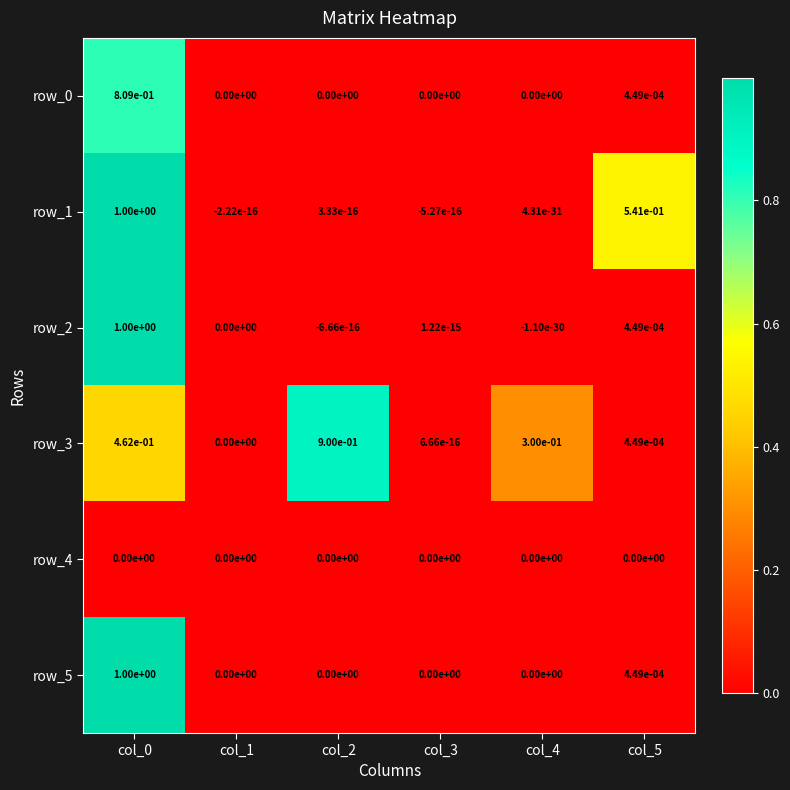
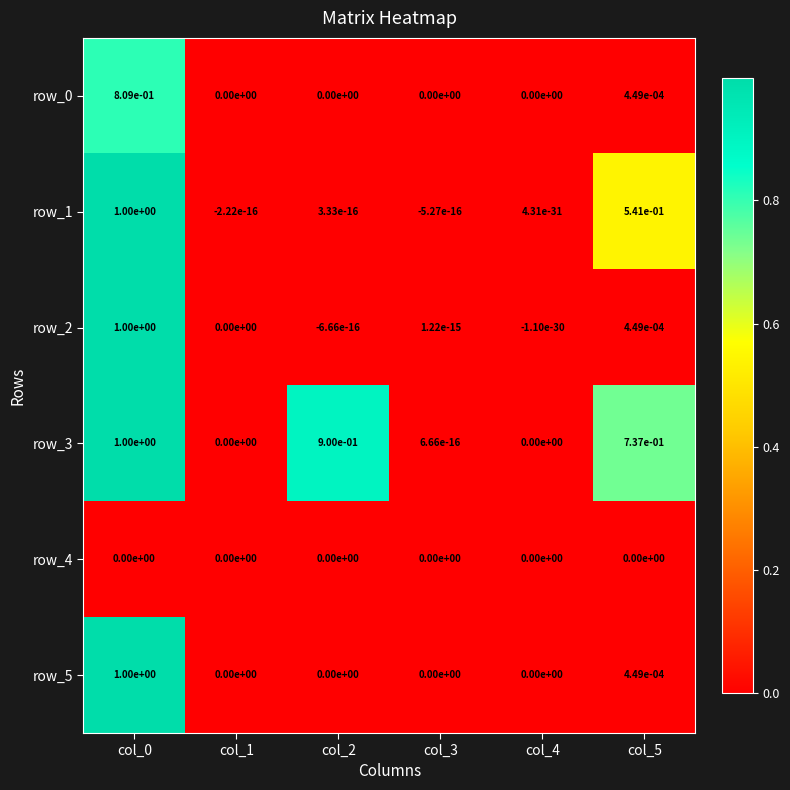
  {
    "row_0": {
      "col_0": "8.09e-01",
      "col_1": "0.00e+00",
      "col_2": "0.00e+00",
      "col_3": "0.00e+00",
      "col_4": "0.00e+00",
      "col_5": "4.49e-04"
    },
    "row_1": {
      "col_0": "1.00e+00",
      "col_1": "-2.22e-16",
      "col_2": "3.33e-16",
      "col_3": "-5.27e-16",
      "col_4": "4.31e-31",
      "col_5": "5.41e-01"
    },
    "row_2": {
      "col_0": "1.00e+00",
      "col_1": "0.00e+00",
      "col_2": "-6.66e-16",
      "col_3": "1.22e-15",
      "col_4": "-1.10e-30",
      "col_5": "4.49e-04"
    },
    "row_3": {
-     "col_0": "4.62e-01",
+     "col_0": "1.00e+00",
      "col_1": "0.00e+00",
      "col_2": "9.00e-01",
      "col_3": "6.66e-16",
-     "col_4": "3.00e-01",
-     "col_5": "4.49e-04"
+     "col_4": "0.00e+00",
+     "col_5": "7.37e-01"
    },
    "row_4": {
      "col_0": "0.00e+00",
      "col_1": "0.00e+00",
      "col_2": "0.00e+00",
      "col_3": "0.00e+00",
      "col_4": "0.00e+00",
      "col_5": "0.00e+00"
    },
    "row_5": {
      "col_0": "1.00e+00",
      "col_1": "0.00e+00",
      "col_2": "0.00e+00",
      "col_3": "0.00e+00",
      "col_4": "0.00e+00",
      "col_5": "4.49e-04"
    }
  }
